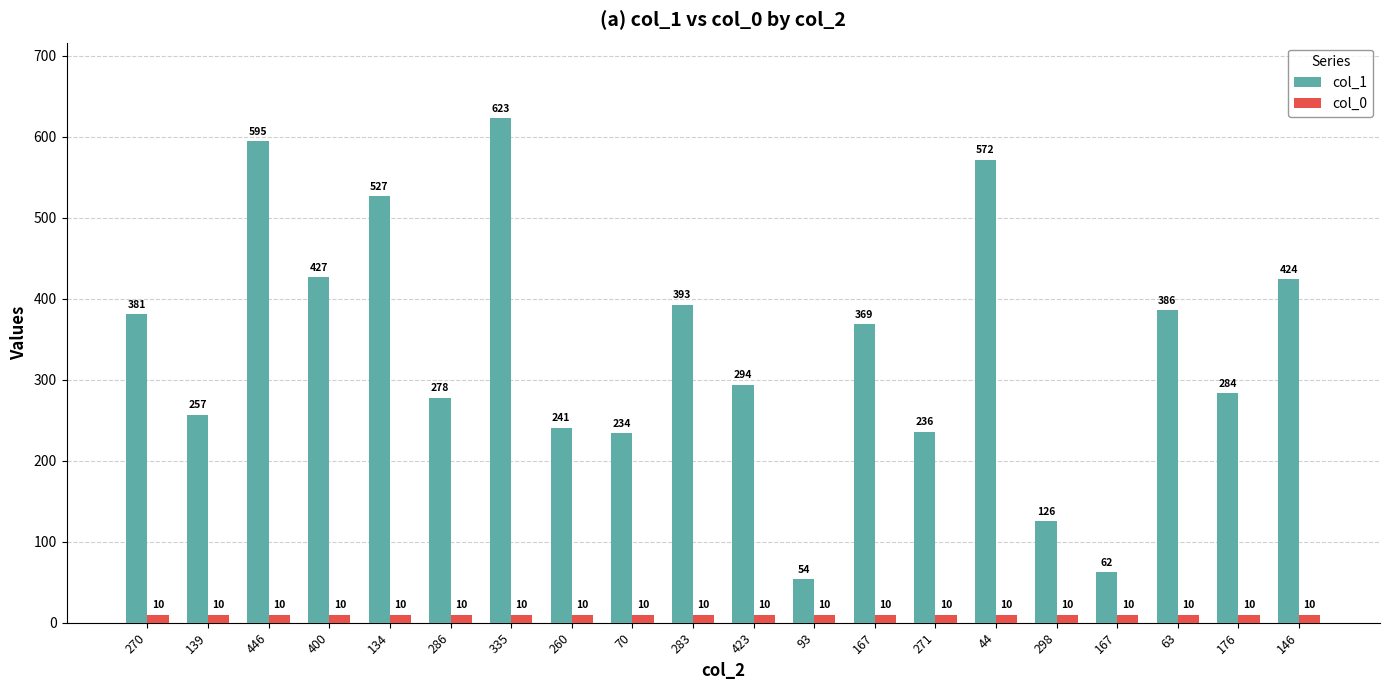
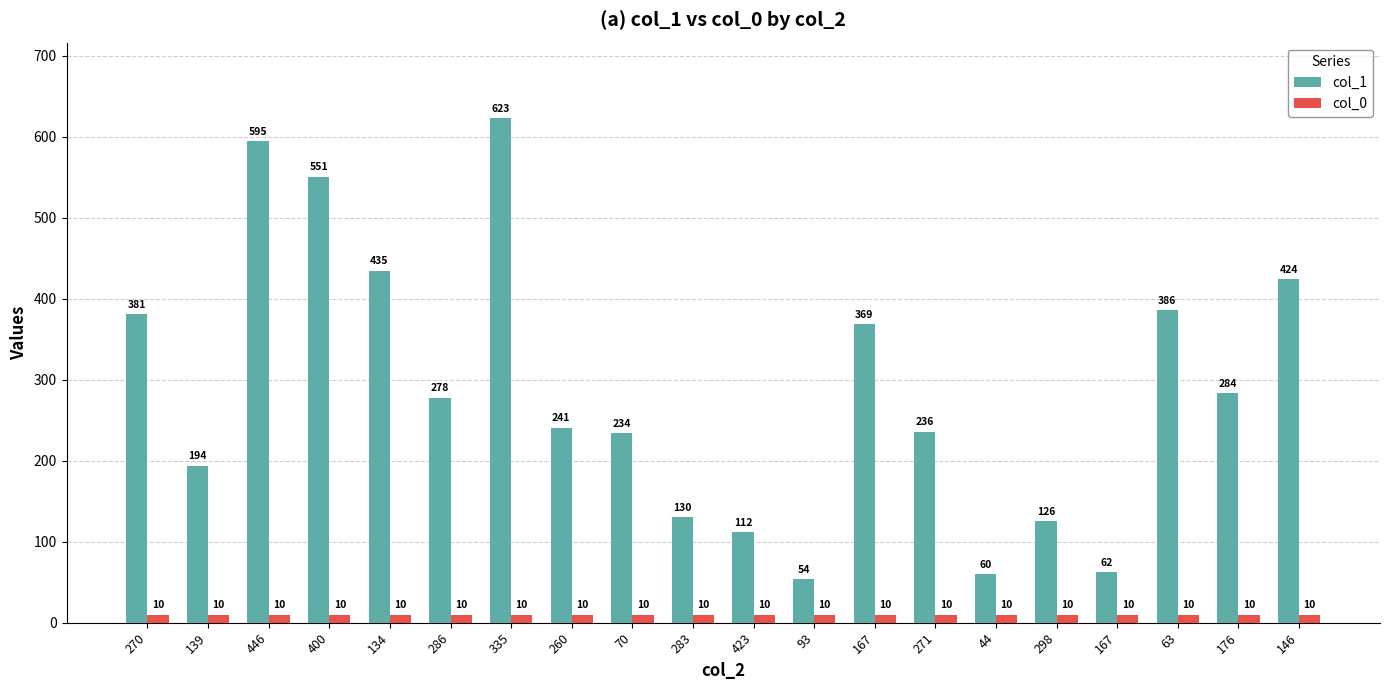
  {
    "col_1": {
      "270": 381,
-     "139": 257,
+     "139": 194,
      "446": 595,
-     "400": 427,
-     "134": 527,
+     "400": 551,
+     "134": 435,
      "286": 278,
      "335": 623,
      "260": 241,
      "70": 234,
-     "283": 393,
-     "423": 294,
+     "283": 130,
+     "423": 112,
      "93": 54,
      "271": 236,
-     "44": 572,
+     "44": 60,
      "298": 126,
      "63": 386,
      "176": 284,
      "146": 424
    },
    "col_0": {
      "270": 10,
      "139": 10,
      "446": 10,
      "400": 10,
      "134": 10,
      "286": 10,
      "335": 10,
      "260": 10,
      "70": 10,
      "283": 10,
      "423": 10,
      "93": 10,
      "271": 10,
      "44": 10,
      "298": 10,
      "63": 10,
      "176": 10,
      "146": 10
    }
  }
